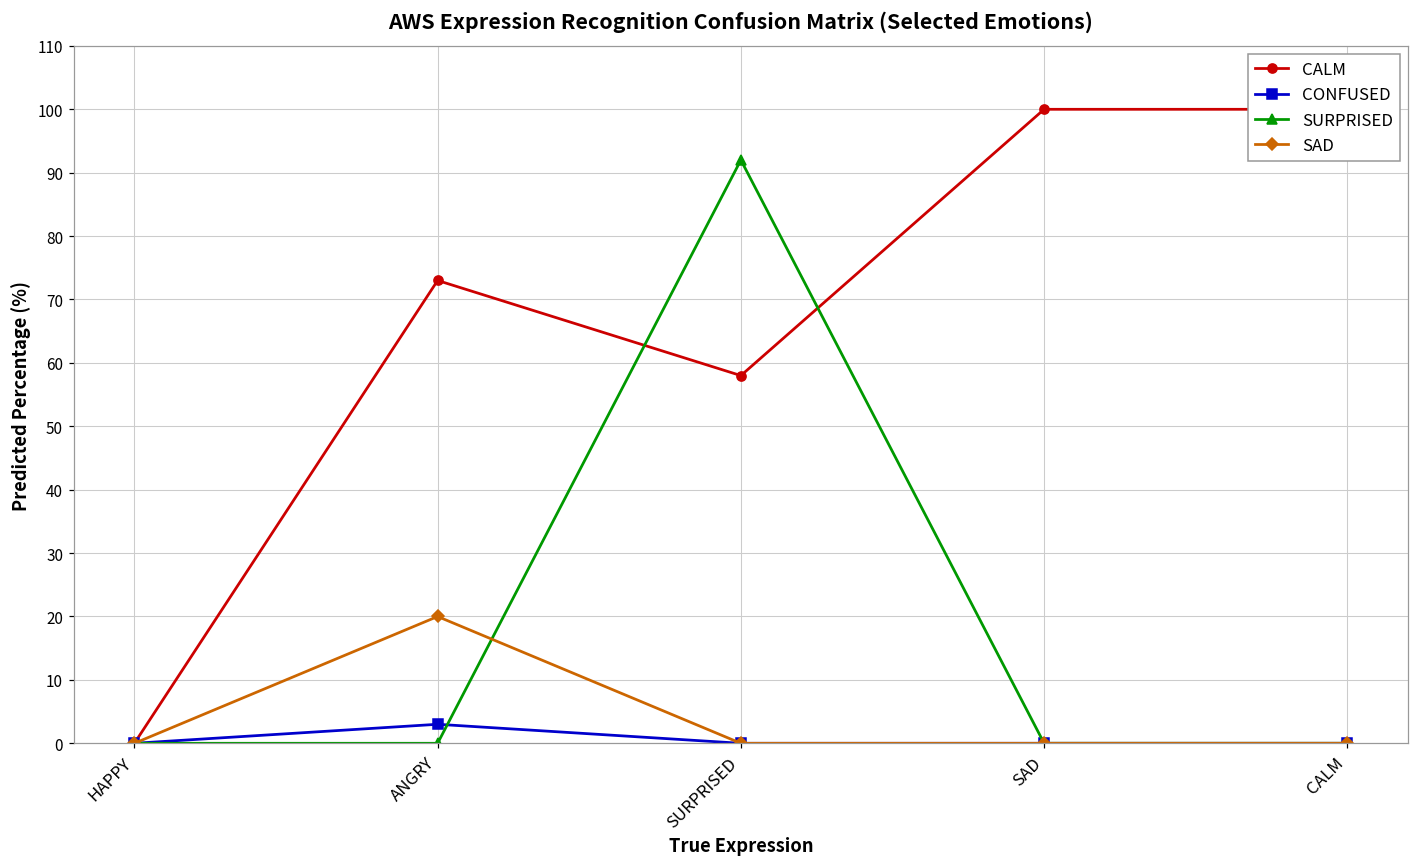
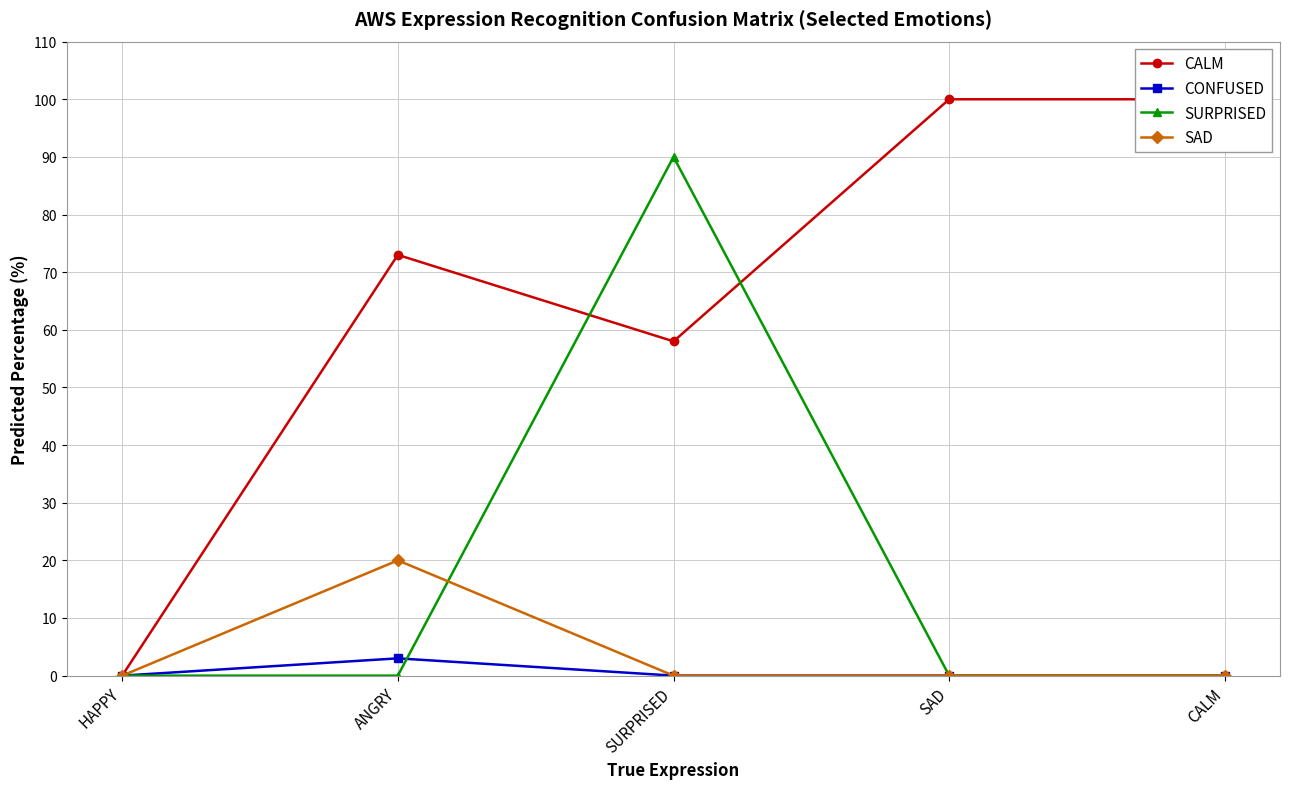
  {
    "CALM": {
      "ANGRY": 73,
      "SURPRISED": 58,
      "SAD": 100
    },
    "CONFUSED": {
      "ANGRY": 3
    },
    "SURPRISED": {
      "ANGRY": 0,
-     "SURPRISED": 92
+     "SURPRISED": 90
    },
    "SAD": {
      "ANGRY": 20
    }
  }
